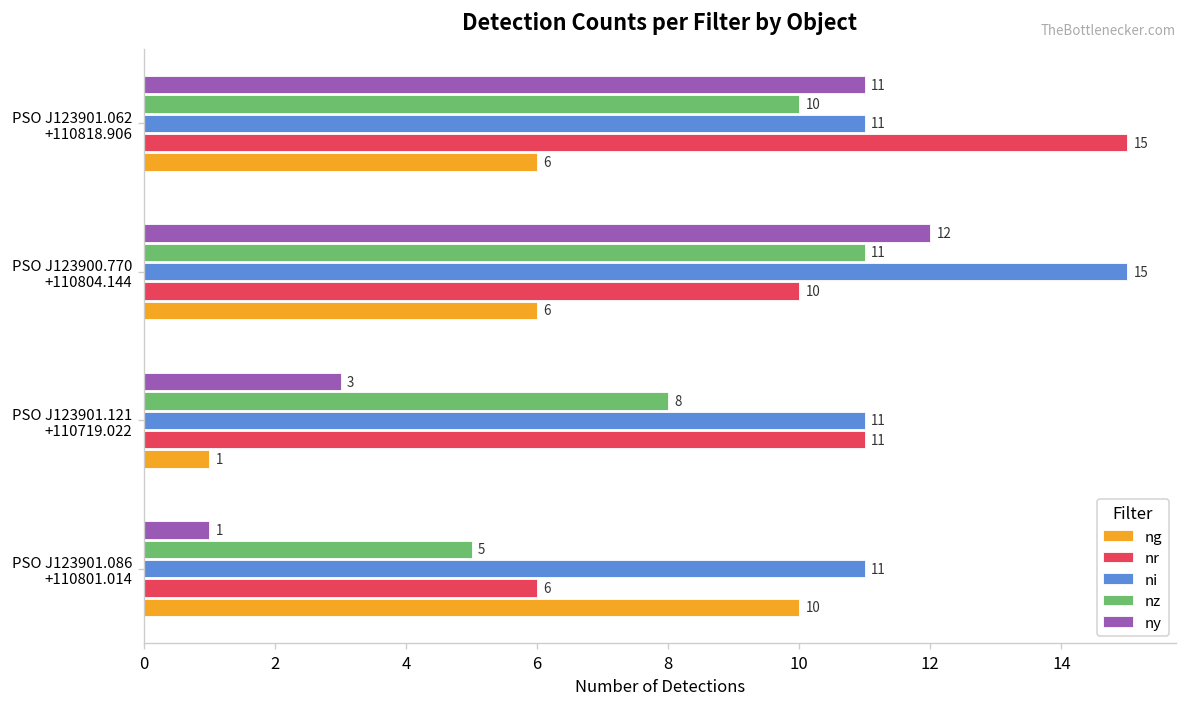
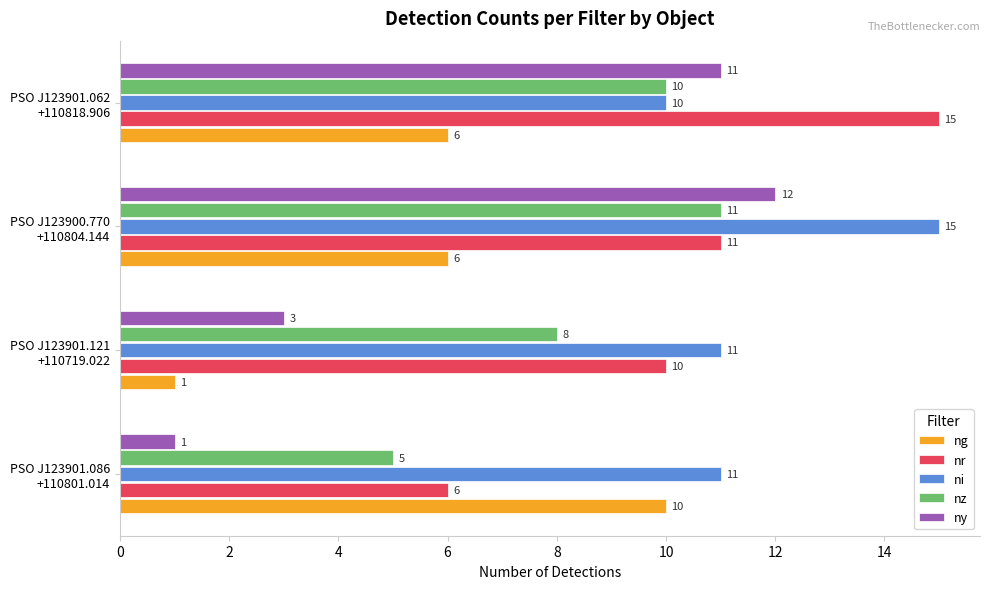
  {
    "ng": {
      "PSO J123901.062 +110818.906": 6,
      "PSO J123900.770 +110804.144": 6,
      "PSO J123901.121 +110719.022": 1,
      "PSO J123901.086 +110801.014": 10
    },
    "nr": {
      "PSO J123901.062 +110818.906": 15,
-     "PSO J123900.770 +110804.144": 10,
-     "PSO J123901.121 +110719.022": 11,
+     "PSO J123900.770 +110804.144": 11,
+     "PSO J123901.121 +110719.022": 10,
      "PSO J123901.086 +110801.014": 6
    },
    "ni": {
-     "PSO J123901.062 +110818.906": 11,
+     "PSO J123901.062 +110818.906": 10,
      "PSO J123900.770 +110804.144": 15,
      "PSO J123901.121 +110719.022": 11,
      "PSO J123901.086 +110801.014": 11
    },
    "nz": {
      "PSO J123901.062 +110818.906": 10,
      "PSO J123900.770 +110804.144": 11,
      "PSO J123901.121 +110719.022": 8,
      "PSO J123901.086 +110801.014": 5
    },
    "ny": {
      "PSO J123901.062 +110818.906": 11,
      "PSO J123900.770 +110804.144": 12,
      "PSO J123901.121 +110719.022": 3,
      "PSO J123901.086 +110801.014": 1
    }
  }
